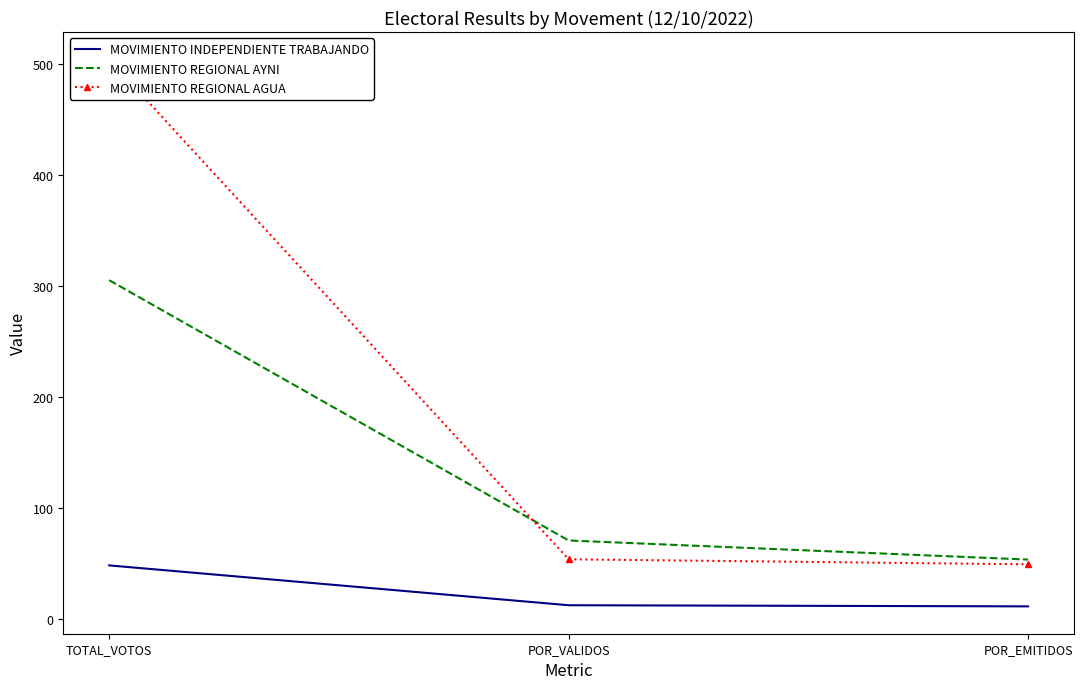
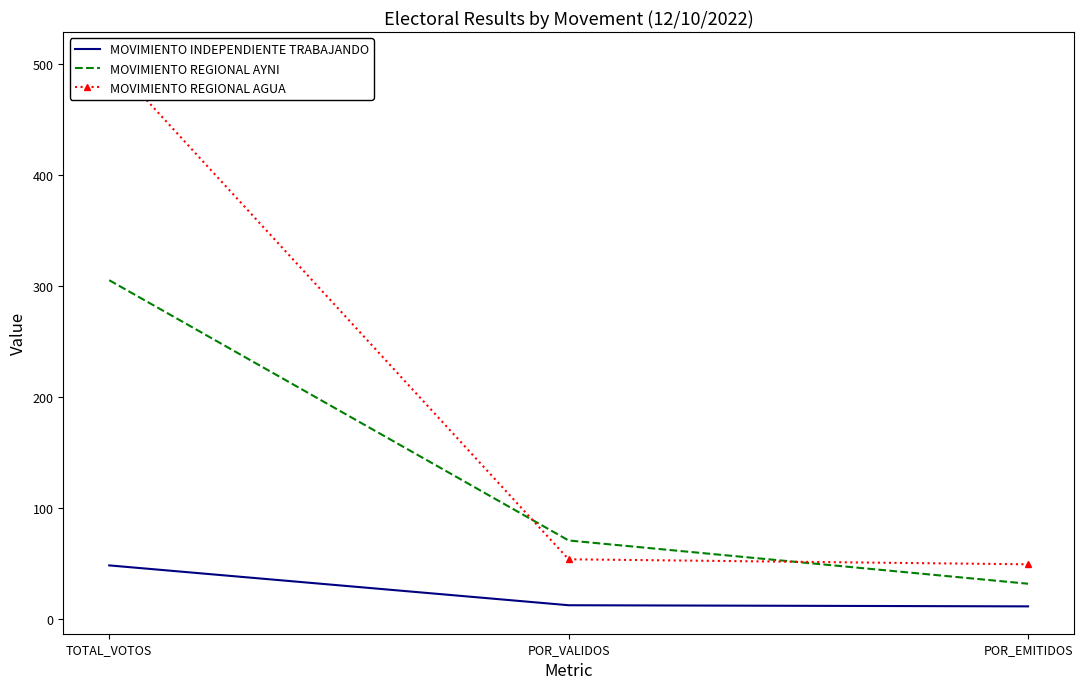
  {
    "MOVIMIENTO INDEPENDIENTE TRABAJANDO": {
      "TOTAL_VOTOS": 48,
      "POR_VALIDOS": 12,
      "POR_EMITIDOS": 11
    },
    "MOVIMIENTO REGIONAL AYNI": {
      "TOTAL_VOTOS": 305,
      "POR_VALIDOS": 70,
-     "POR_EMITIDOS": 53
+     "POR_EMITIDOS": 31
    },
    "MOVIMIENTO REGIONAL AGUA": {
      "POR_VALIDOS": 54,
      "POR_EMITIDOS": 49
    }
  }
